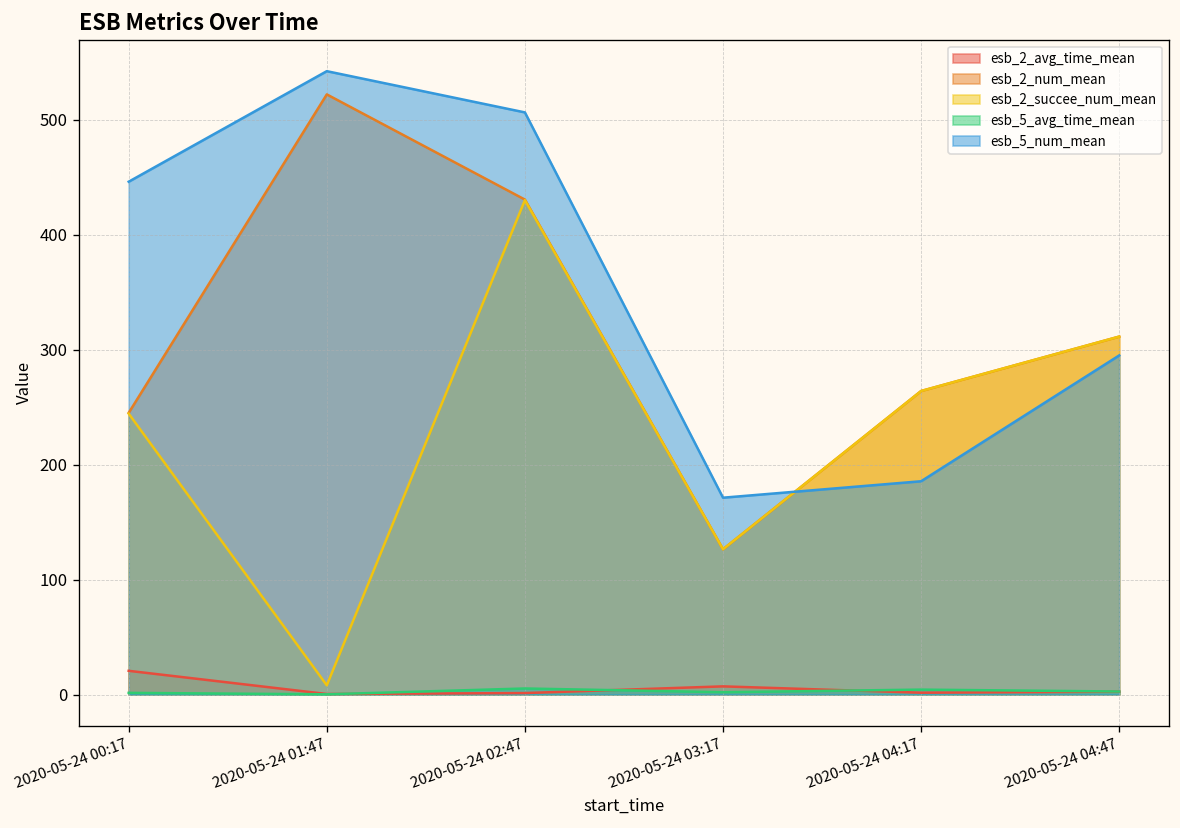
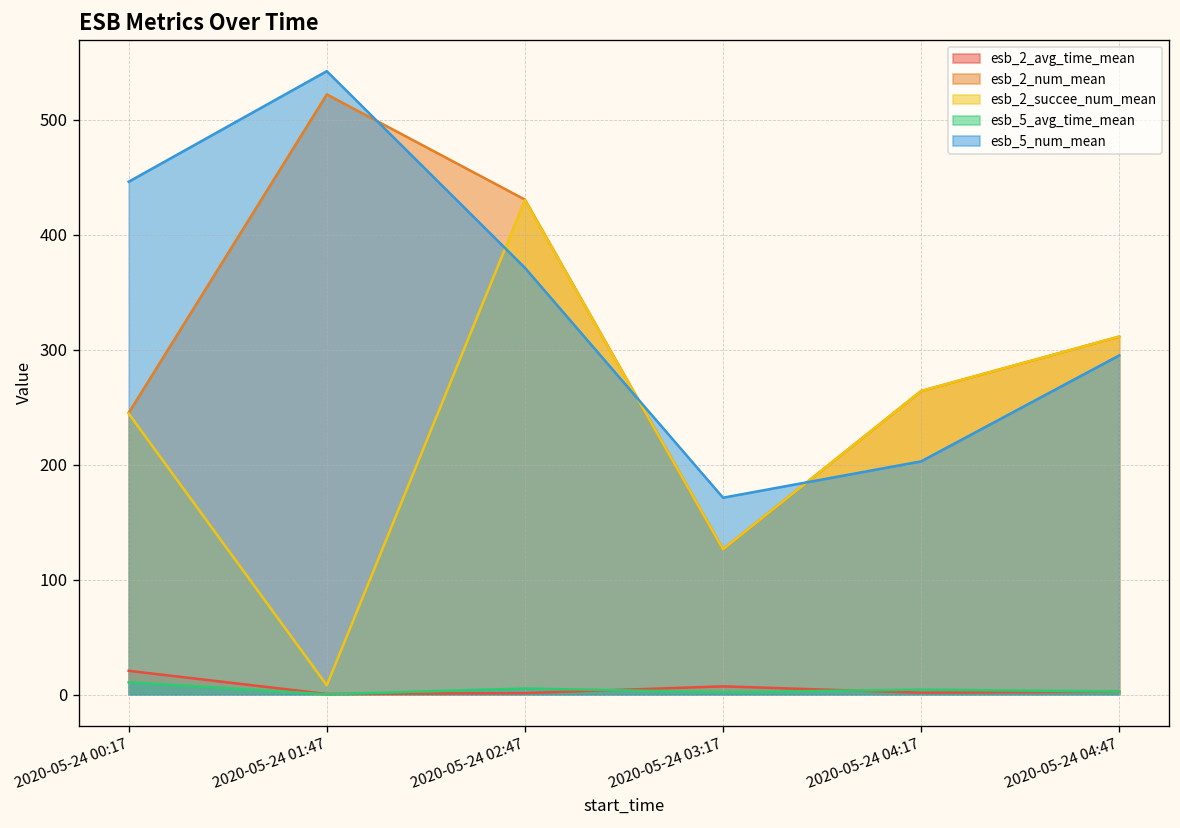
  {
    "esb_5_avg_time_mean": {
-     "2020-05-24 00:17": 0,
+     "2020-05-24 00:17": 10,
      "2020-05-24 02:47": 10,
      "2020-05-24 03:17": 0
    },
    "esb_5_num_mean": {
      "2020-05-24 00:17": 450,
      "2020-05-24 01:47": 540,
-     "2020-05-24 02:47": 510,
+     "2020-05-24 02:47": 370,
      "2020-05-24 03:17": 170,
-     "2020-05-24 04:17": 190,
+     "2020-05-24 04:17": 200,
      "2020-05-24 04:47": 290
    }
  }
